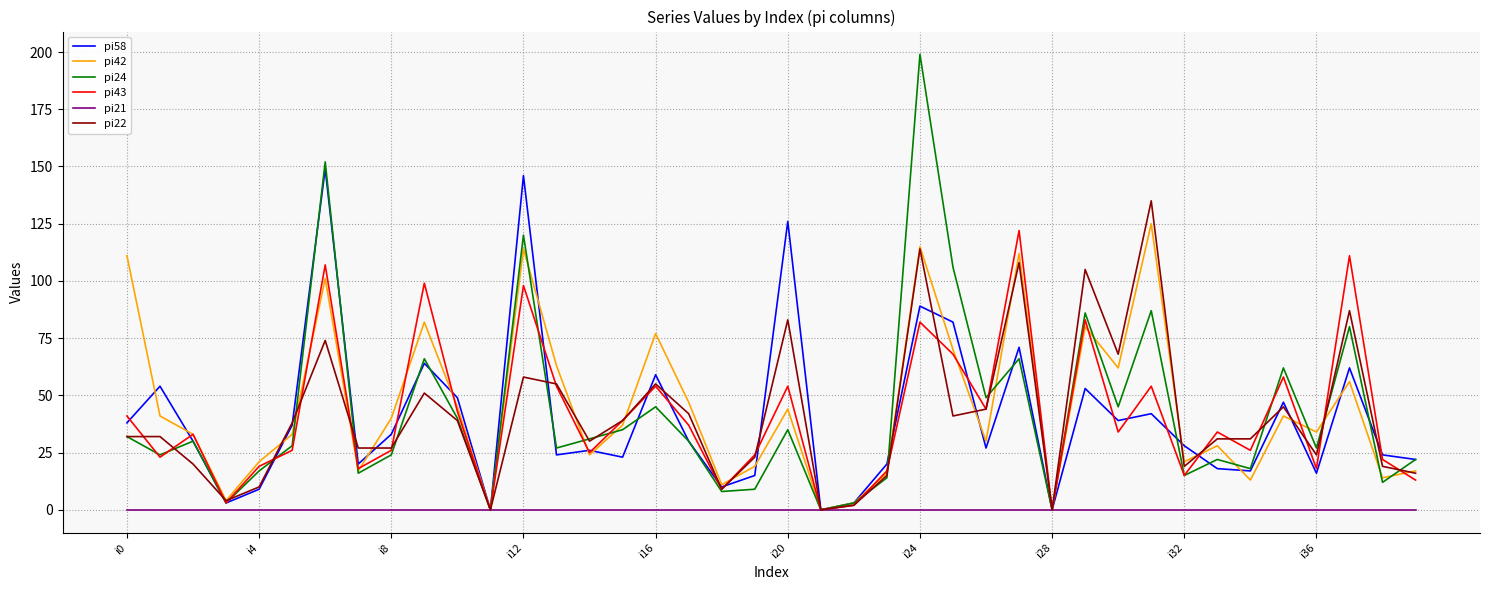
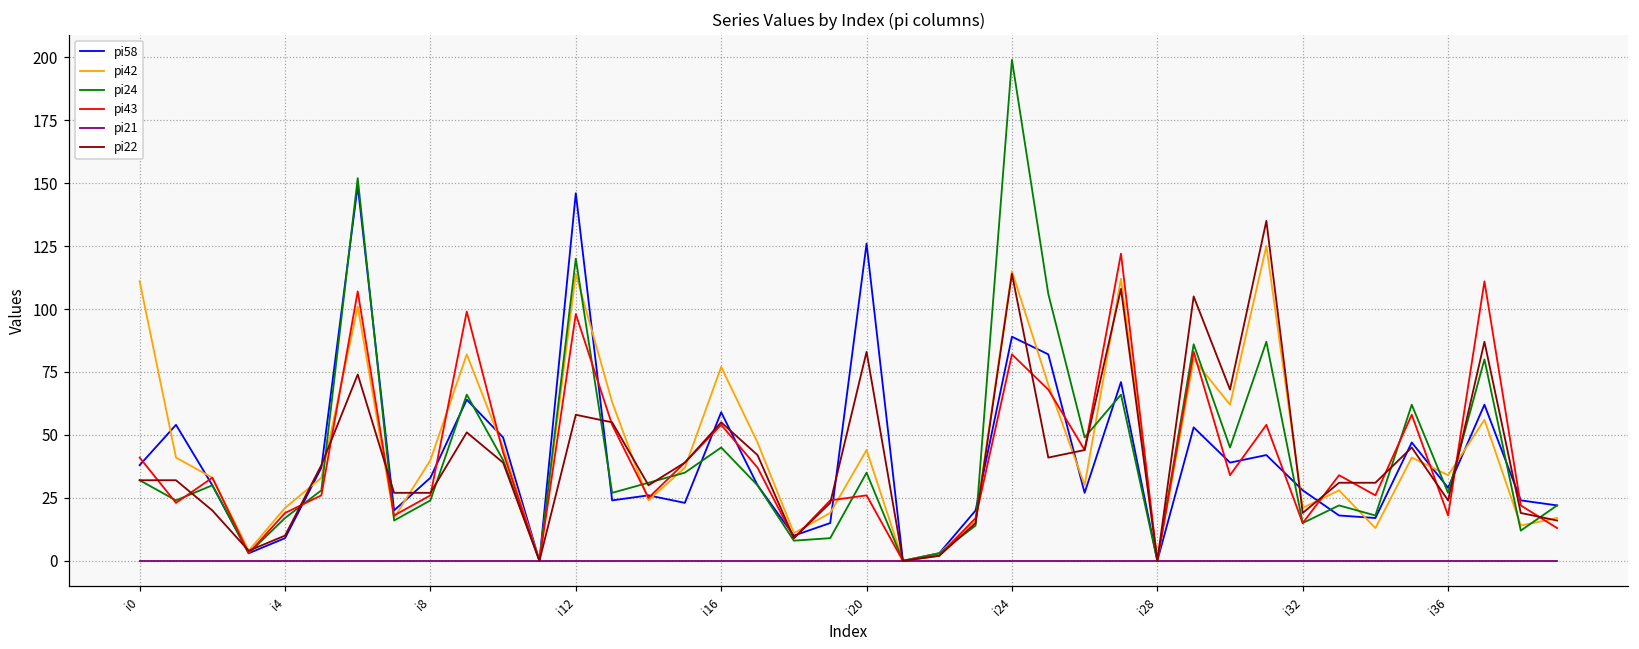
  {
    "pi58": {
      "i0": 38,
      "i8": 33,
      "i12": 146,
      "i16": 59,
      "i20": 126,
      "i24": 89,
      "i32": 28,
-     "i36": 16
+     "i36": 29
    },
    "pi42": {
      "i0": 111,
      "i4": 21,
      "i8": 40,
      "i12": 114,
      "i16": 77,
      "i20": 44,
      "i32": 21,
      "i36": 34
    },
    "pi24": {
      "i4": 17,
      "i8": 24,
      "i12": 120,
      "i16": 45,
      "i20": 35,
      "i24": 199,
      "i36": 27
    },
    "pi43": {
      "i0": 41,
      "i4": 19,
      "i12": 98,
-     "i20": 54,
+     "i20": 26,
      "i24": 82,
      "i36": 18
    },
    "pi21": {
      "i0": 0,
      "i4": 0,
      "i8": 0,
      "i12": 0,
      "i16": 0,
      "i20": 0,
      "i24": 0,
      "i32": 0,
      "i36": 0
    },
    "pi22": {
      "i12": 58,
      "i20": 83,
      "i32": 19,
      "i36": 24
    }
  }
